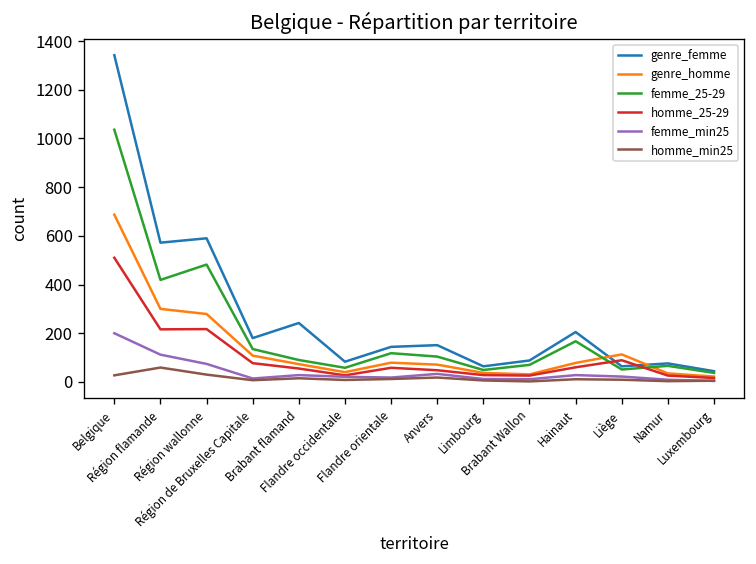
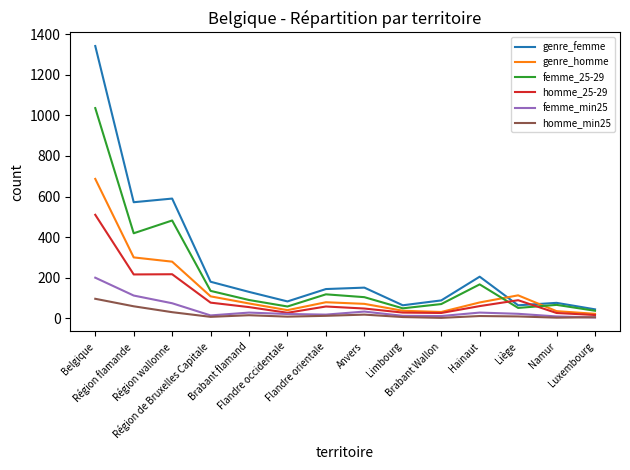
  {
    "genre_femme": {
      "Belgique": 1340,
      "Région flamande": 570,
      "Région wallonne": 590,
      "Région de Bruxelles Capitale": 180,
-     "Brabant flamand": 240,
+     "Brabant flamand": 130,
      "Flandre occidentale": 80,
      "Flandre orientale": 140,
      "Anvers": 150,
      "Limbourg": 60,
      "Brabant Wallon": 90,
      "Hainaut": 210,
      "Liège": 60
    },
    "genre_homme": {
      "Belgique": 690,
      "Région flamande": 300,
      "Région wallonne": 280,
      "Région de Bruxelles Capitale": 110,
      "Brabant flamand": 70,
      "Flandre occidentale": 40,
      "Flandre orientale": 80,
      "Anvers": 70,
      "Hainaut": 80,
      "Liège": 110
    },
    "femme_25-29": {
      "Belgique": 1040,
      "Région flamande": 420,
      "Région wallonne": 480,
      "Région de Bruxelles Capitale": 140,
      "Brabant flamand": 90,
      "Flandre occidentale": 60,
      "Flandre orientale": 120,
      "Anvers": 100,
      "Brabant Wallon": 70,
      "Hainaut": 170,
      "Liège": 50
    },
    "homme_25-29": {
      "Belgique": 510,
      "Région flamande": 220,
      "Région wallonne": 220,
      "Région de Bruxelles Capitale": 80,
      "Brabant flamand": 60,
      "Flandre orientale": 60,
      "Anvers": 50,
      "Hainaut": 60,
      "Liège": 90
    },
    "femme_min25": {
      "Belgique": 200,
      "Région flamande": 110,
      "Région wallonne": 70,
      "Brabant flamand": 30,
      "Anvers": 30,
      "Hainaut": 30,
      "Liège": 20
    },
    "homme_min25": {
-     "Belgique": 30,
+     "Belgique": 100,
      "Région flamande": 60,
      "Région wallonne": 30,
      "Brabant flamand": 20,
      "Flandre occidentale": 10,
      "Anvers": 20,
      "Hainaut": 10,
      "Liège": 10
    }
  }
